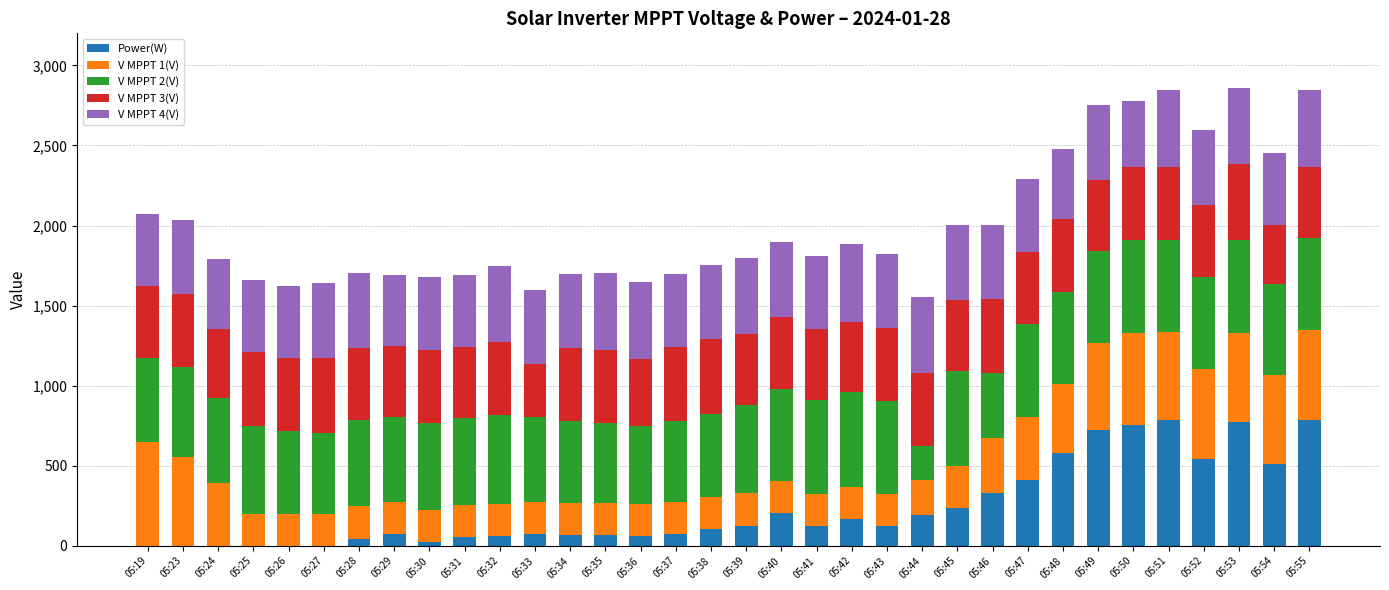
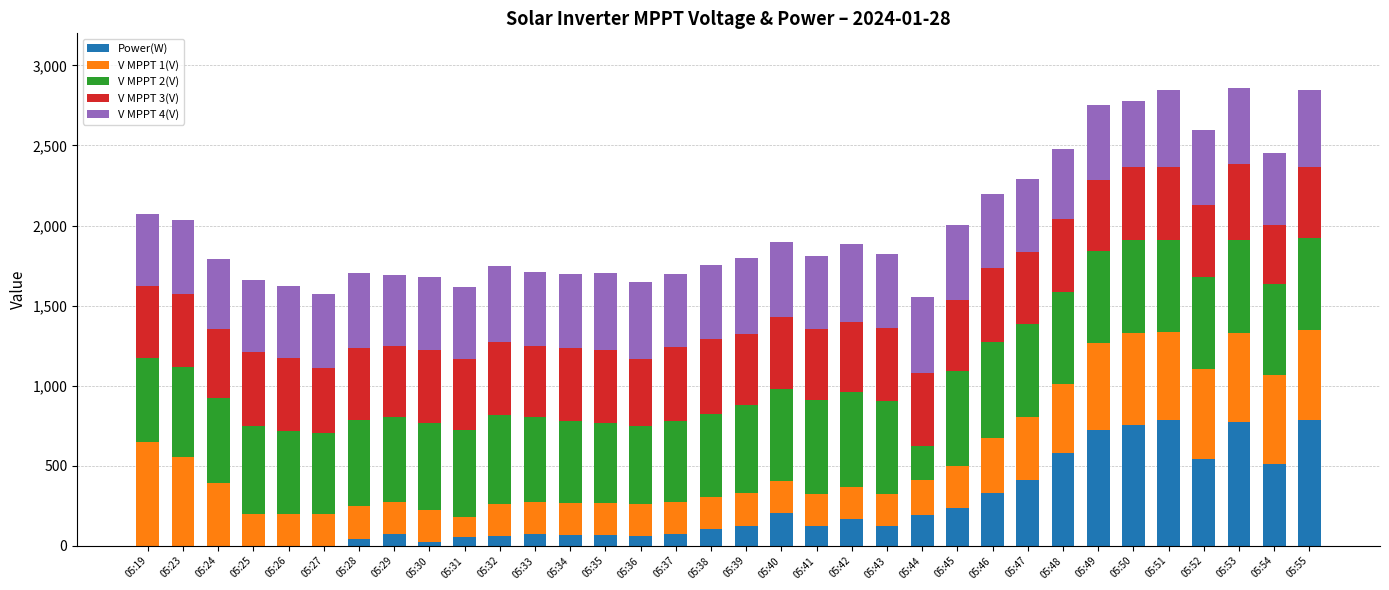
  {
    "Power(W)": {
      "05:19": 0,
      "05:23": 0,
      "05:24": 0,
      "05:25": 0,
      "05:26": 0,
      "05:27": 0,
      "05:28": 50,
      "05:29": 70,
      "05:30": 20,
      "05:31": 60,
      "05:32": 60,
      "05:33": 80,
      "05:34": 70,
      "05:35": 70,
      "05:36": 60,
      "05:37": 80,
      "05:38": 110,
      "05:39": 120,
      "05:40": 210,
      "05:41": 120,
      "05:42": 170,
      "05:43": 120,
      "05:44": 190,
      "05:45": 240,
      "05:46": 330,
      "05:47": 410,
      "05:48": 580,
      "05:49": 720,
      "05:50": 760,
      "05:51": 790,
      "05:52": 540,
      "05:53": 770,
      "05:54": 510,
      "05:55": 780
    },
    "V MPPT 1(V)": {
      "05:19": 650,
      "05:23": 560,
      "05:24": 390,
      "05:25": 200,
      "05:26": 200,
      "05:27": 200,
      "05:28": 200,
      "05:29": 200,
      "05:30": 200,
-     "05:31": 200,
+     "05:31": 120,
      "05:32": 200,
      "05:33": 200,
      "05:34": 200,
      "05:35": 200,
      "05:36": 200,
      "05:37": 200,
      "05:38": 200,
      "05:39": 210,
      "05:40": 200,
      "05:41": 200,
      "05:42": 200,
      "05:43": 200,
      "05:44": 220,
      "05:45": 260,
      "05:46": 350,
      "05:47": 390,
      "05:48": 430,
      "05:49": 540,
      "05:50": 570,
      "05:51": 550,
      "05:52": 560,
      "05:53": 560,
      "05:54": 550,
      "05:55": 570
    },
    "V MPPT 2(V)": {
      "05:19": 530,
      "05:23": 560,
      "05:24": 530,
      "05:25": 550,
      "05:26": 520,
      "05:27": 510,
      "05:28": 540,
      "05:29": 530,
      "05:30": 540,
      "05:31": 540,
      "05:32": 550,
      "05:33": 530,
      "05:34": 510,
      "05:35": 500,
      "05:36": 490,
      "05:37": 500,
      "05:38": 510,
      "05:39": 550,
      "05:40": 570,
      "05:41": 590,
      "05:42": 590,
      "05:43": 580,
      "05:44": 210,
      "05:45": 590,
-     "05:46": 400,
+     "05:46": 600,
      "05:47": 580,
      "05:48": 570,
      "05:49": 580,
      "05:50": 580,
      "05:51": 570,
      "05:52": 580,
      "05:53": 580,
      "05:54": 570,
      "05:55": 570
    },
    "V MPPT 3(V)": {
      "05:19": 450,
      "05:23": 460,
      "05:24": 430,
      "05:25": 470,
      "05:26": 460,
-     "05:27": 470,
+     "05:27": 400,
      "05:28": 450,
      "05:29": 450,
      "05:30": 460,
      "05:31": 450,
      "05:32": 460,
-     "05:33": 330,
+     "05:33": 440,
      "05:34": 450,
      "05:35": 450,
      "05:36": 420,
      "05:37": 460,
      "05:38": 470,
      "05:39": 440,
      "05:40": 450,
      "05:41": 440,
      "05:42": 440,
      "05:43": 450,
      "05:44": 460,
      "05:45": 450,
      "05:46": 460,
      "05:47": 450,
      "05:48": 460,
      "05:49": 440,
      "05:50": 460,
      "05:51": 460,
      "05:52": 450,
      "05:53": 470,
      "05:54": 370,
      "05:55": 440
    },
    "V MPPT 4(V)": {
      "05:19": 450,
      "05:23": 460,
      "05:24": 440,
      "05:25": 440,
      "05:26": 450,
      "05:27": 460,
      "05:28": 460,
      "05:29": 440,
      "05:30": 460,
      "05:31": 450,
      "05:32": 480,
      "05:33": 460,
      "05:34": 470,
      "05:35": 480,
      "05:36": 480,
      "05:37": 460,
      "05:38": 460,
      "05:39": 470,
      "05:40": 470,
      "05:41": 460,
      "05:42": 480,
      "05:43": 470,
      "05:44": 480,
      "05:45": 460,
      "05:46": 460,
      "05:47": 460,
      "05:48": 440,
      "05:49": 470,
      "05:50": 410,
      "05:51": 480,
      "05:52": 470,
      "05:53": 470,
      "05:54": 440,
      "05:55": 480
    }
  }
